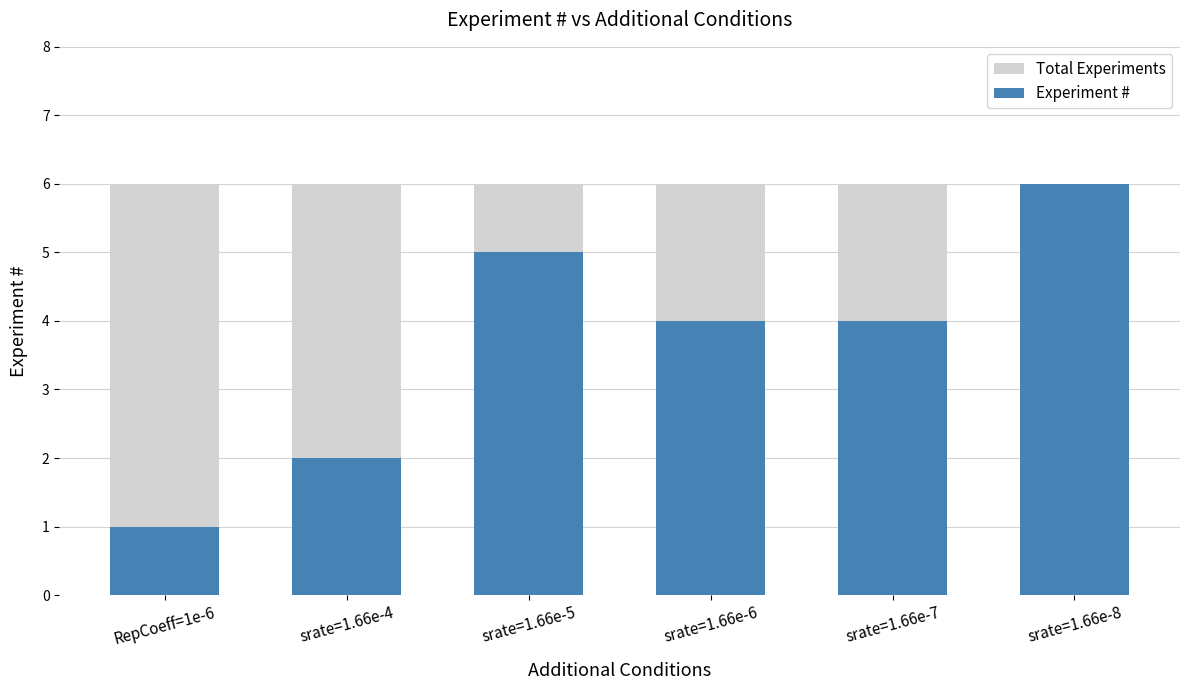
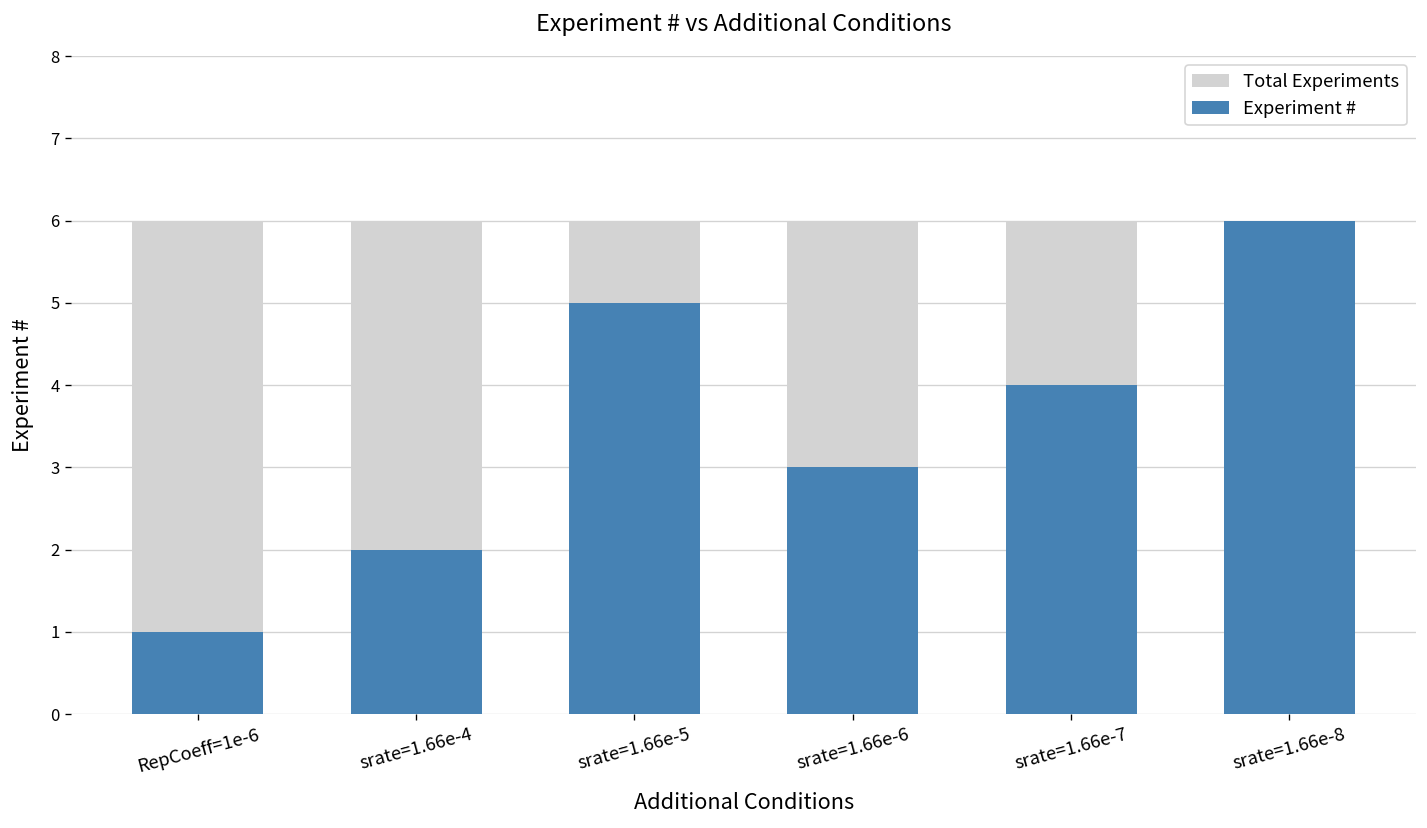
  {
    "Total Experiments": {
      "RepCoeff=1e-6": 6,
      "srate=1.66e-4": 6,
      "srate=1.66e-5": 6,
      "srate=1.66e-6": 6,
      "srate=1.66e-7": 6,
      "srate=1.66e-8": 6
    },
    "Experiment #": {
-     "srate=1.66e-6": 4,
+     "srate=1.66e-6": 3,
      "srate=1.66e-8": 6
    }
  }
